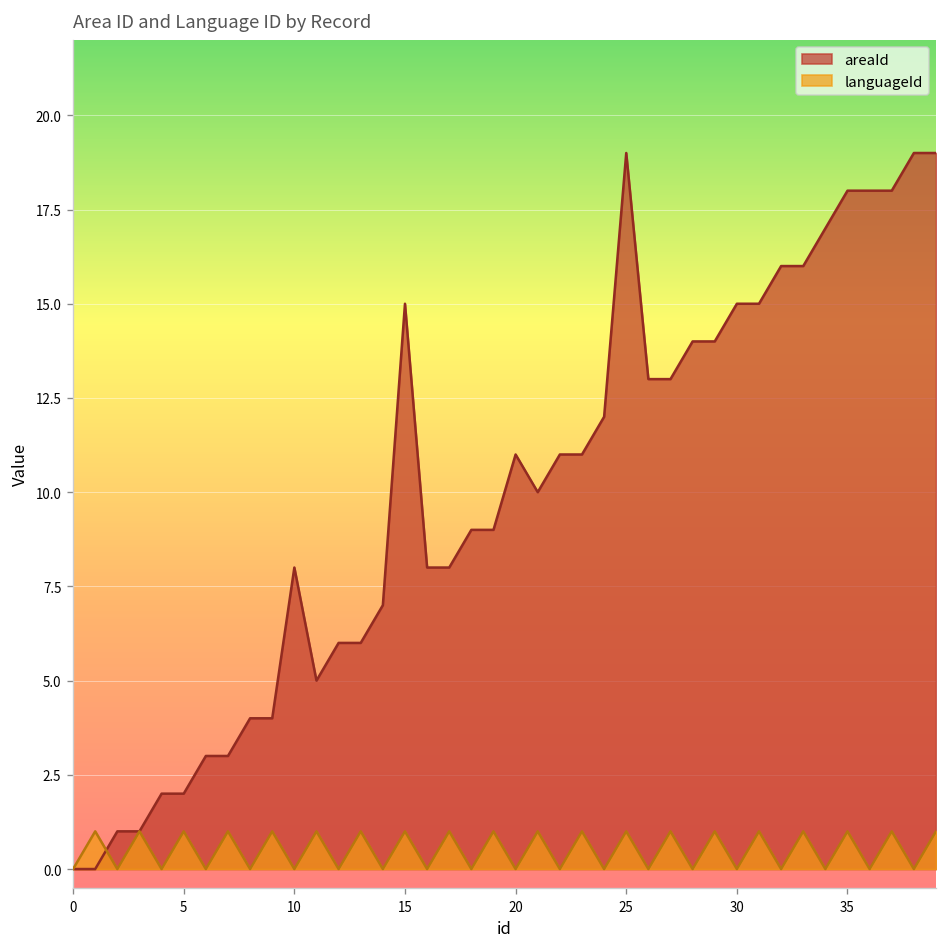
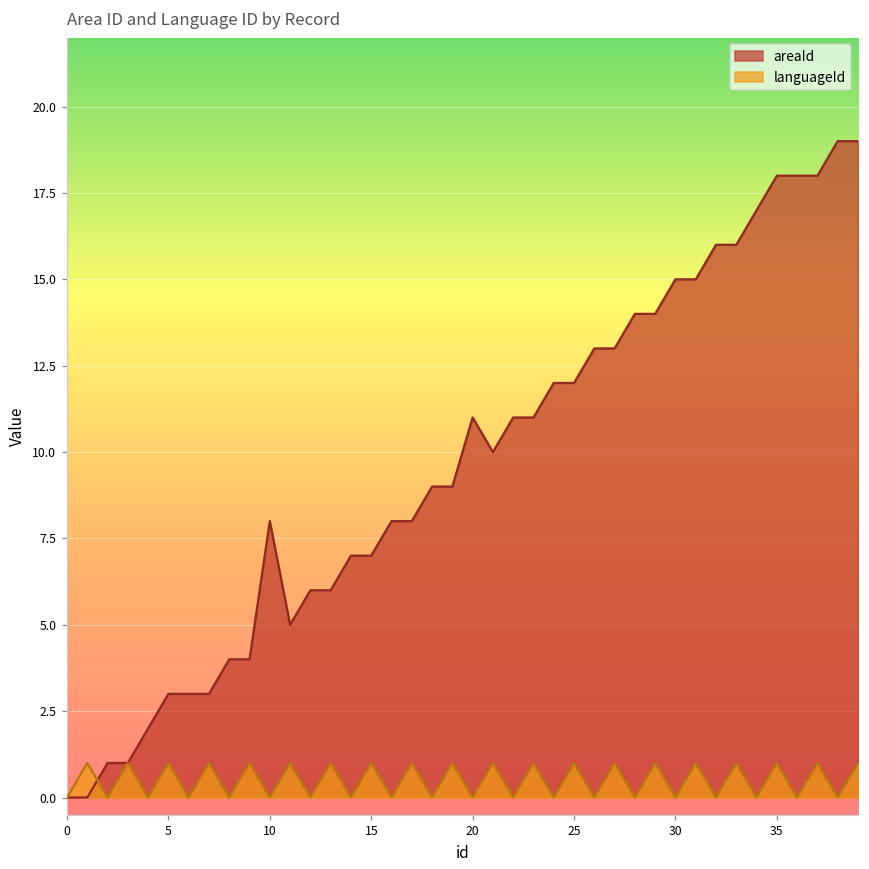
  {
    "areaId": {
-     "5": 2,
+     "5": 3,
      "10": 8,
-     "15": 15,
+     "15": 7,
      "20": 11,
-     "25": 19,
+     "25": 12,
      "30": 15,
      "35": 18
    },
    "languageId": {
      "5": 1,
      "10": 0,
      "15": 1,
      "20": 0,
      "25": 1,
      "30": 0,
      "35": 1
    }
  }
